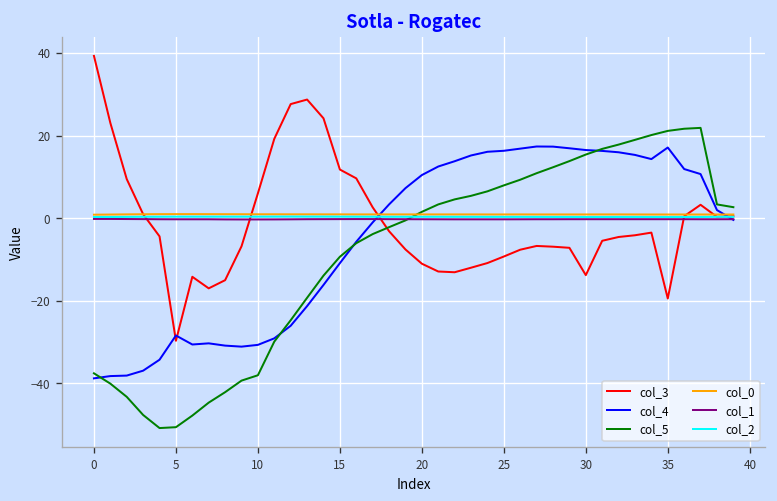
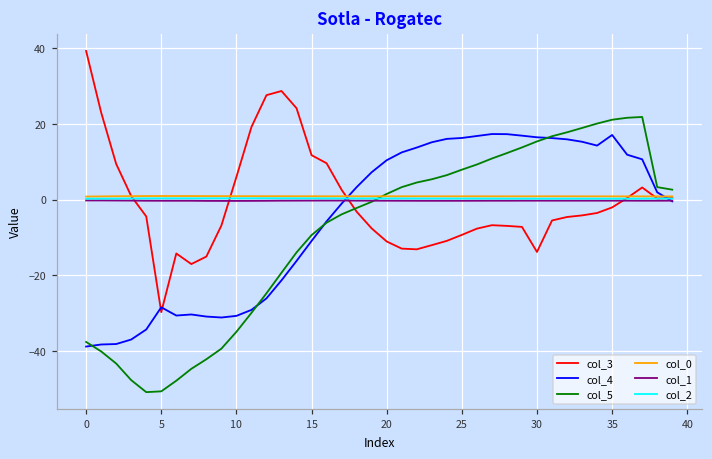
  {
    "col_3": {
      "0": 39,
      "5": -30,
      "10": 6,
      "15": 12,
      "20": -11,
      "25": -9,
      "30": -14,
-     "35": -19
+     "35": -2
    },
    "col_4": {
      "0": -39,
      "5": -28,
      "10": -31,
      "15": -11,
      "20": 10,
      "25": 16,
      "30": 17,
      "35": 17
    },
    "col_5": {
      "0": -38,
      "5": -51,
-     "10": -38,
+     "10": -35,
      "15": -9,
      "25": 8,
      "30": 15,
      "35": 21
    }
  }
